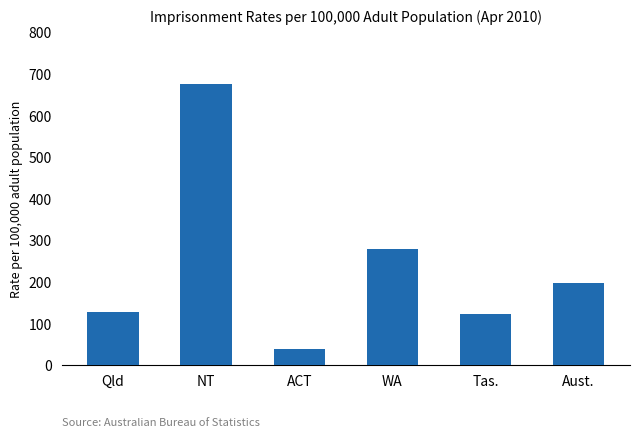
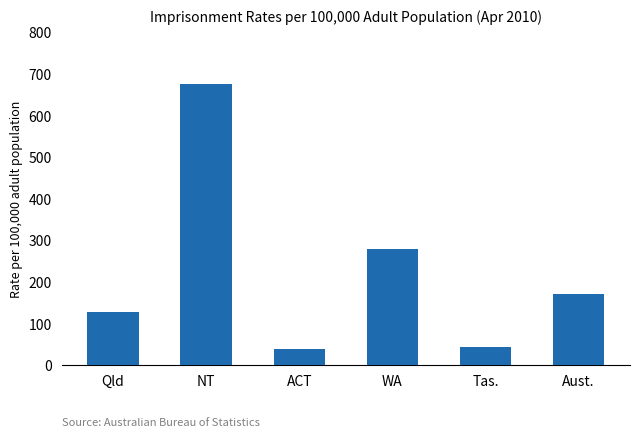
  {
    "Qld": 130,
    "NT": 680,
    "ACT": 40,
    "WA": 280,
-   "Tas.": 120,
-   "Aust.": 200
+   "Tas.": 40,
+   "Aust.": 170
  }
